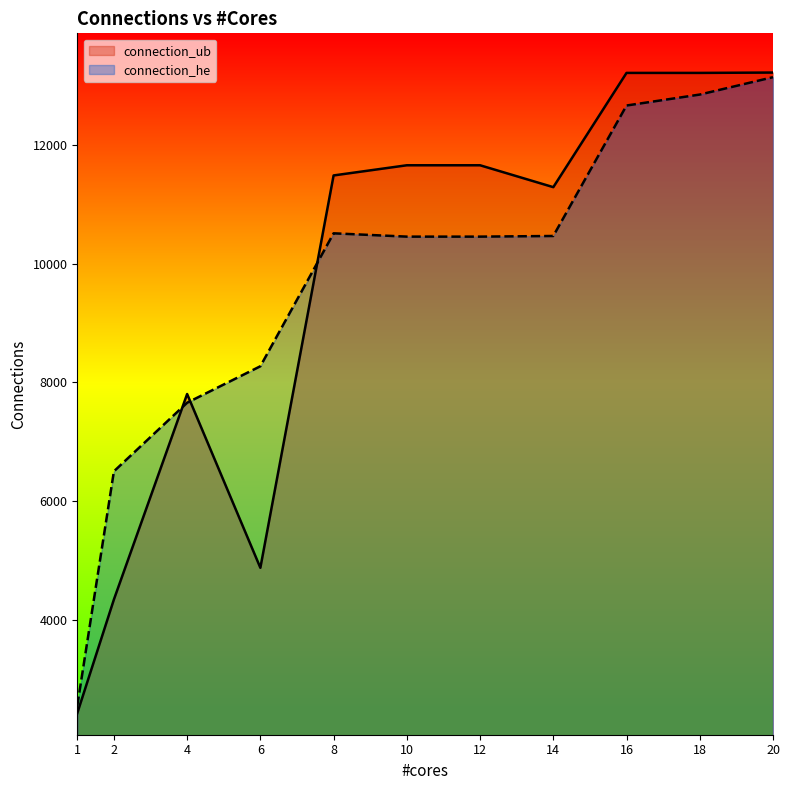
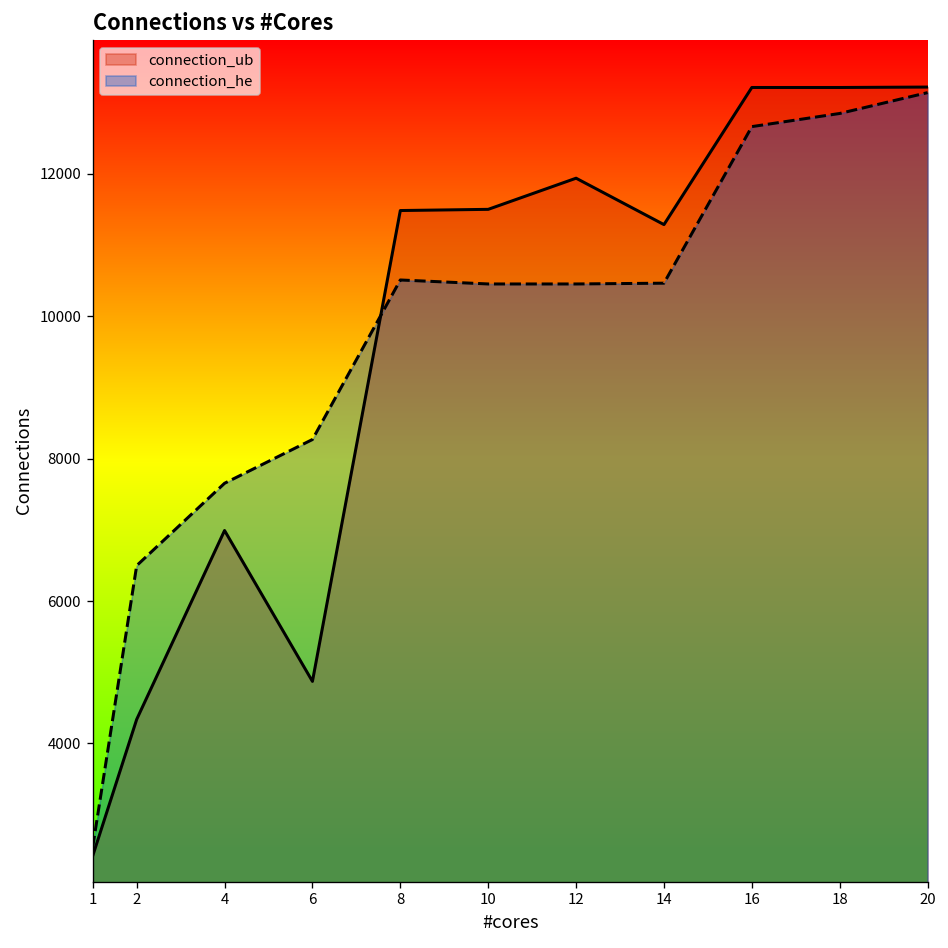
  {
    "connection_ub": {
      "1": 2400,
      "2": 4300,
-     "4": 7800,
+     "4": 7000,
      "6": 4900,
      "8": 11500,
-     "10": 11700,
-     "12": 11700,
+     "10": 11500,
+     "12": 11900,
      "14": 11300,
      "16": 13200,
      "18": 13200,
      "20": 13200
    },
    "connection_he": {
      "1": 2500,
      "2": 6500,
      "4": 7700,
      "6": 8300,
      "8": 10500,
      "10": 10500,
      "12": 10500,
      "14": 10500,
      "16": 12700,
      "18": 12900,
      "20": 13100
    }
  }
